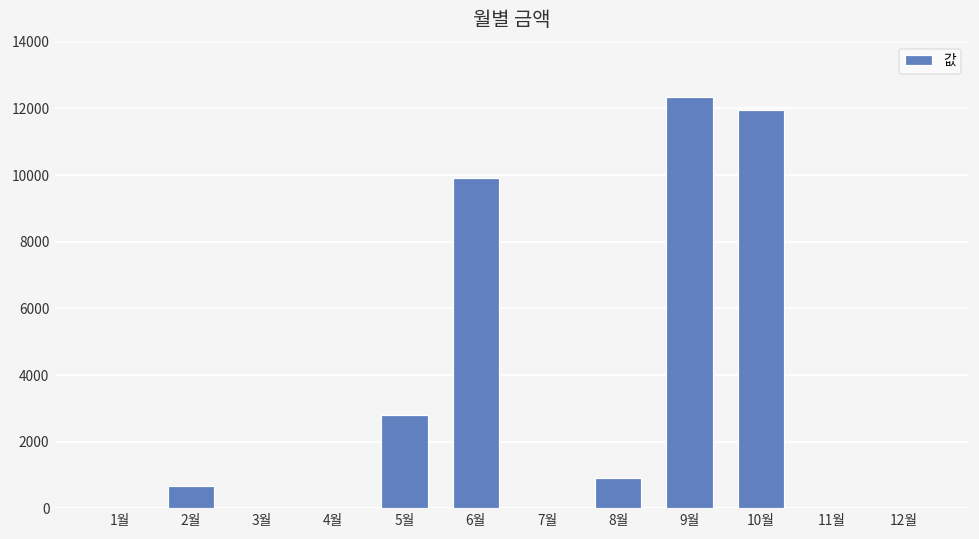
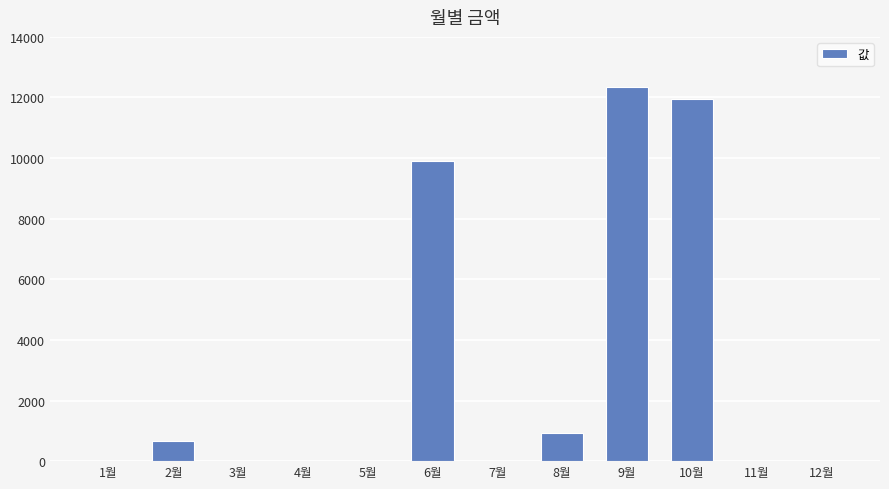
  {
    "1월": 0,
    "2월": 700,
    "3월": 0,
    "4월": 0,
-   "5월": 2800,
+   "5월": 0,
    "6월": 9900,
    "7월": 0,
    "8월": 900,
    "9월": 12300,
    "10월": 12000,
    "11월": 0,
    "12월": 0
  }
